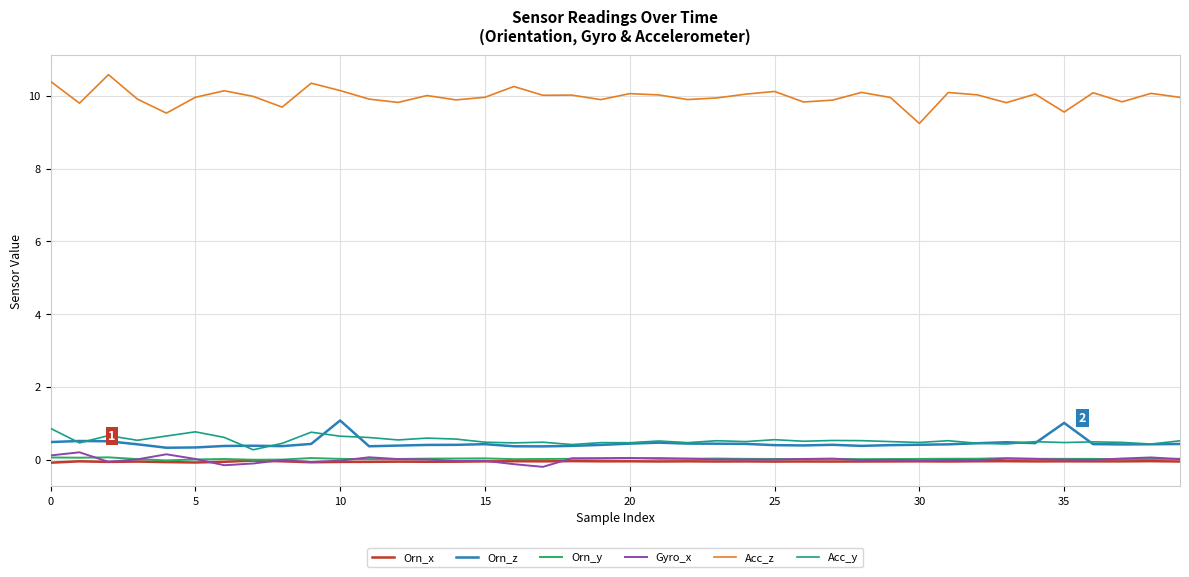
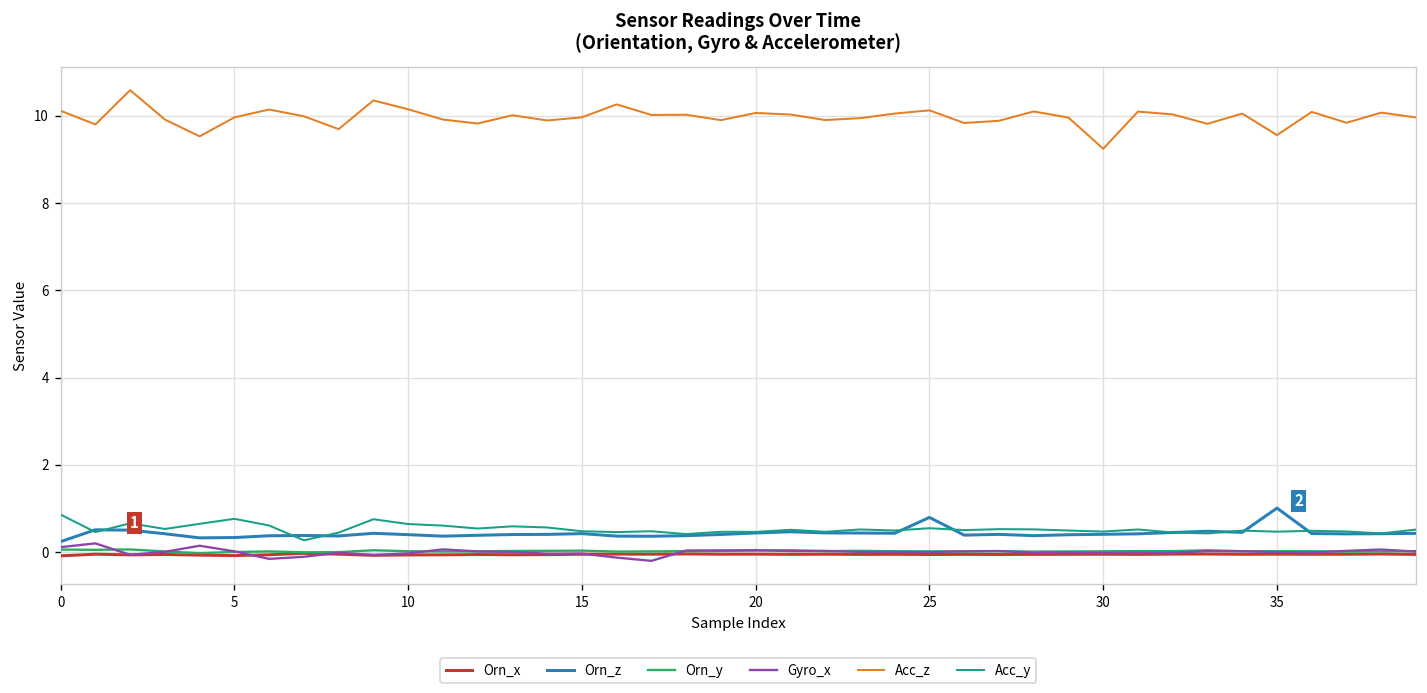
  {
    "Orn_x": {
      "0": -0.1,
      "5": -0.1,
      "20": 0.0
    },
    "Orn_z": {
-     "0": 0.5,
+     "0": 0.2,
      "5": 0.3,
-     "10": 1.1,
-     "25": 0.4
+     "10": 0.4,
+     "25": 0.8
    },
    "Acc_z": {
-     "0": 10.4,
+     "0": 10.1,
      "5": 10.0,
      "10": 10.1,
      "15": 10.0,
      "20": 10.1,
      "25": 10.1,
      "30": 9.2,
      "35": 9.6
    }
  }
